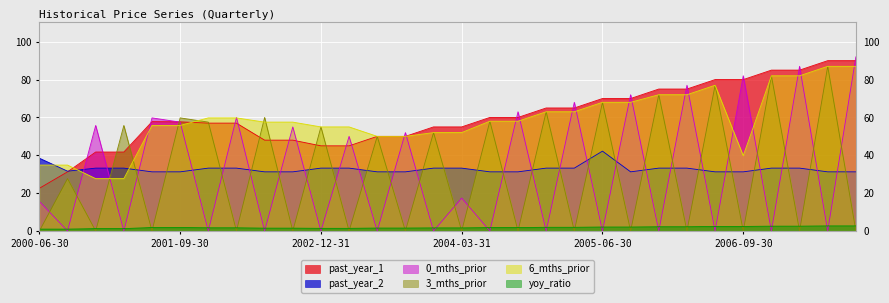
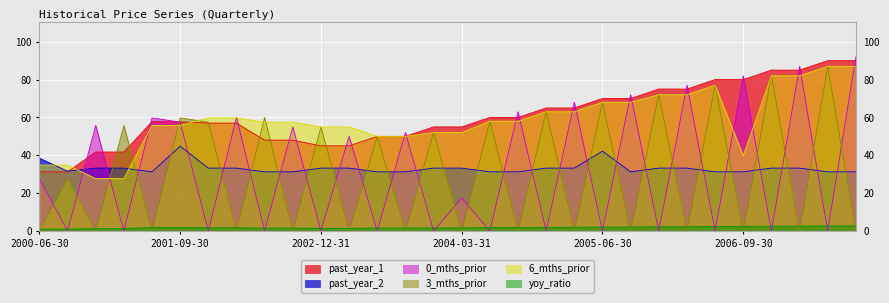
  {
    "past_year_1": {
-     "2000-06-30": 23,
+     "2000-06-30": 31,
      "2002-12-31": 45,
      "2004-03-31": 55,
      "2005-06-30": 70,
      "2006-09-30": 80
    },
    "past_year_2": {
      "2000-06-30": 38,
-     "2001-09-30": 31,
+     "2001-09-30": 45,
      "2002-12-31": 33,
      "2004-03-31": 33,
      "2005-06-30": 42,
      "2006-09-30": 31
    },
    "0_mths_prior": {
-     "2000-06-30": 16,
+     "2000-06-30": 28,
      "2002-12-31": 0,
      "2004-03-31": 17,
      "2005-06-30": 0,
      "2006-09-30": 82
    },
    "3_mths_prior": {
      "2001-09-30": 60,
      "2004-03-31": 0,
      "2006-09-30": 0
    },
    "6_mths_prior": {
      "2000-06-30": 35,
      "2001-09-30": 56,
      "2004-03-31": 52,
      "2006-09-30": 40
    },
    "yoy_ratio": {
      "2001-09-30": 2,
      "2002-12-31": 1,
      "2004-03-31": 2,
      "2005-06-30": 2,
      "2006-09-30": 2
    }
  }
